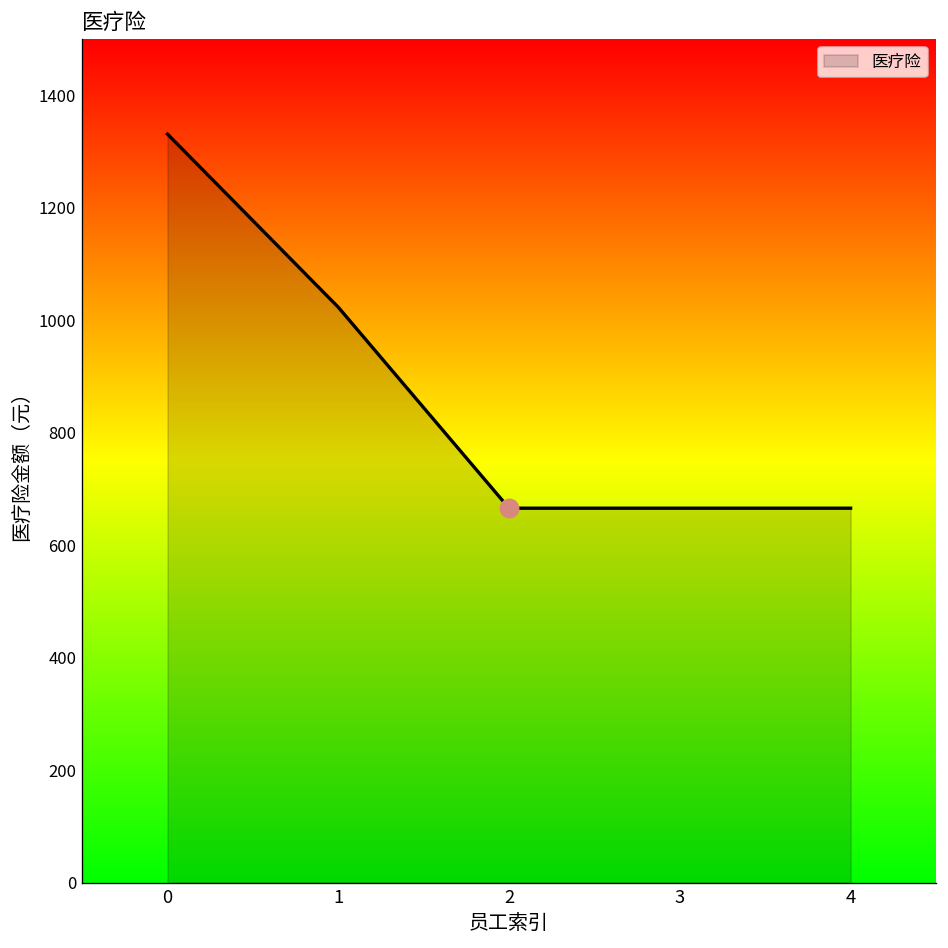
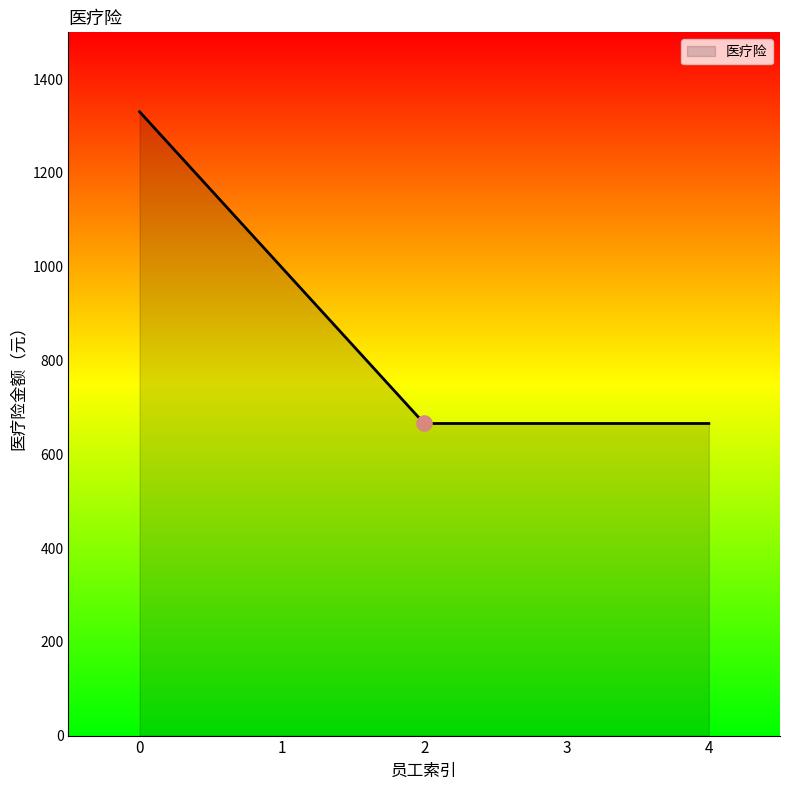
  {
    "医疗险": {
      "0": 1330,
-     "1": 1020,
+     "1": 1000,
      "3": 670,
      "4": 670
    }
  }
